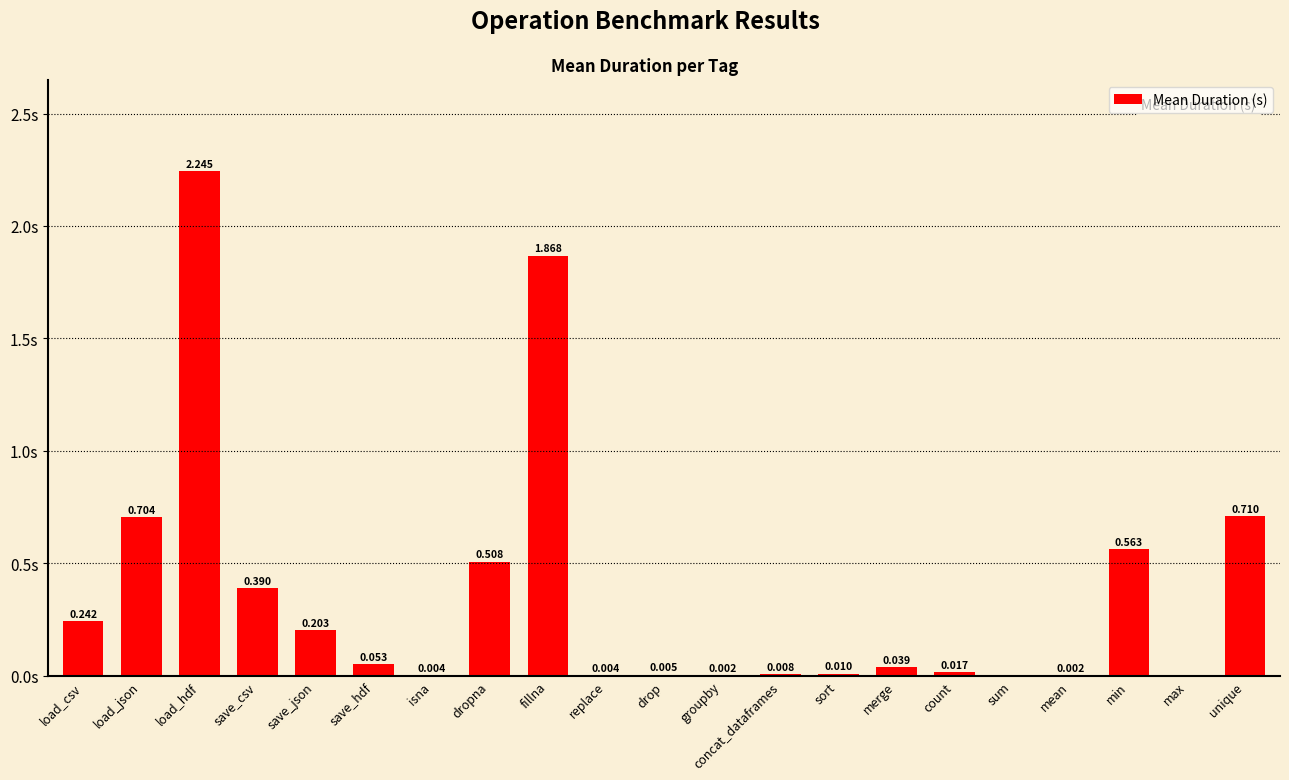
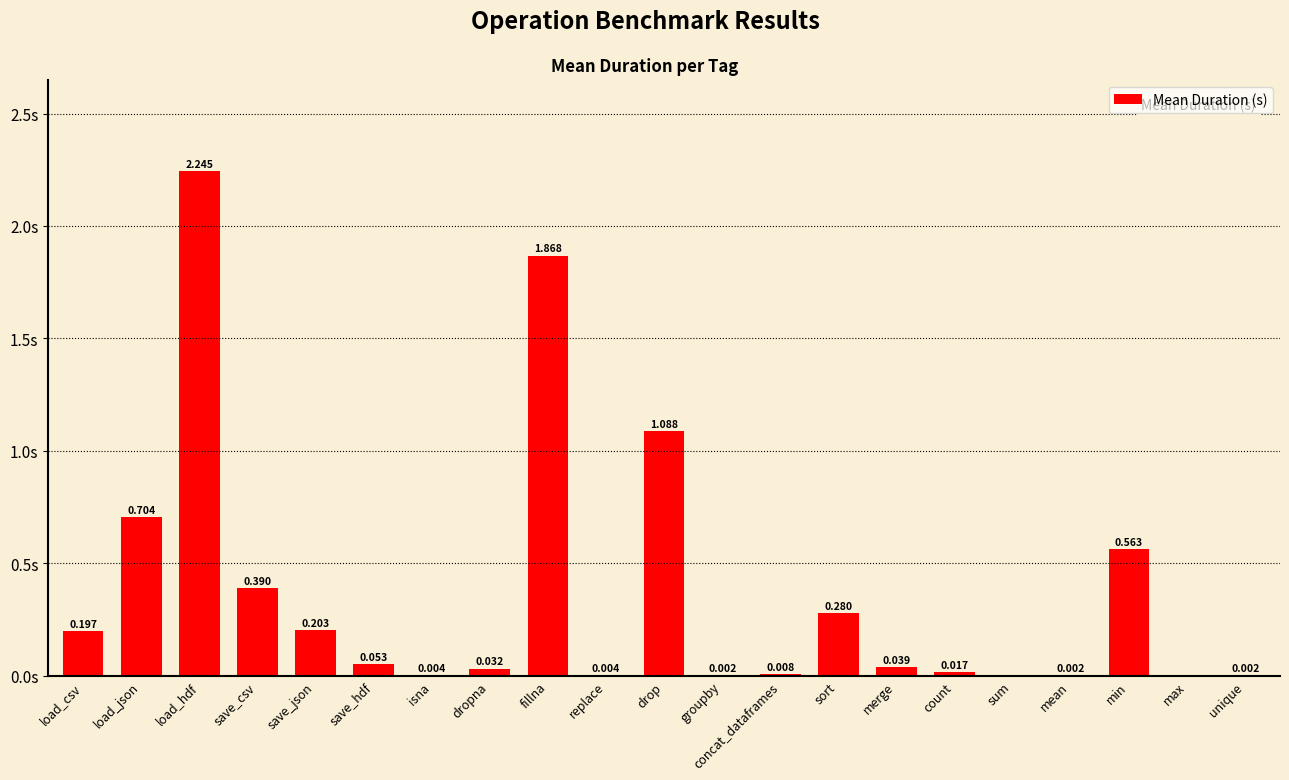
  {
-   "load_csv": 0.242,
+   "load_csv": 0.197,
    "load_json": 0.704,
    "load_hdf": 2.245,
    "save_csv": 0.390,
    "save_json": 0.203,
    "save_hdf": 0.053,
    "isna": 0.004,
-   "dropna": 0.508,
+   "dropna": 0.032,
    "fillna": 1.868,
    "replace": 0.004,
-   "drop": 0.005,
+   "drop": 1.088,
    "groupby": 0.002,
    "concat_dataframes": 0.008,
-   "sort": 0.010,
+   "sort": 0.280,
    "merge": 0.039,
    "count": 0.017,
    "mean": 0.002,
    "min": 0.563,
-   "unique": 0.710
+   "unique": 0.002
  }
